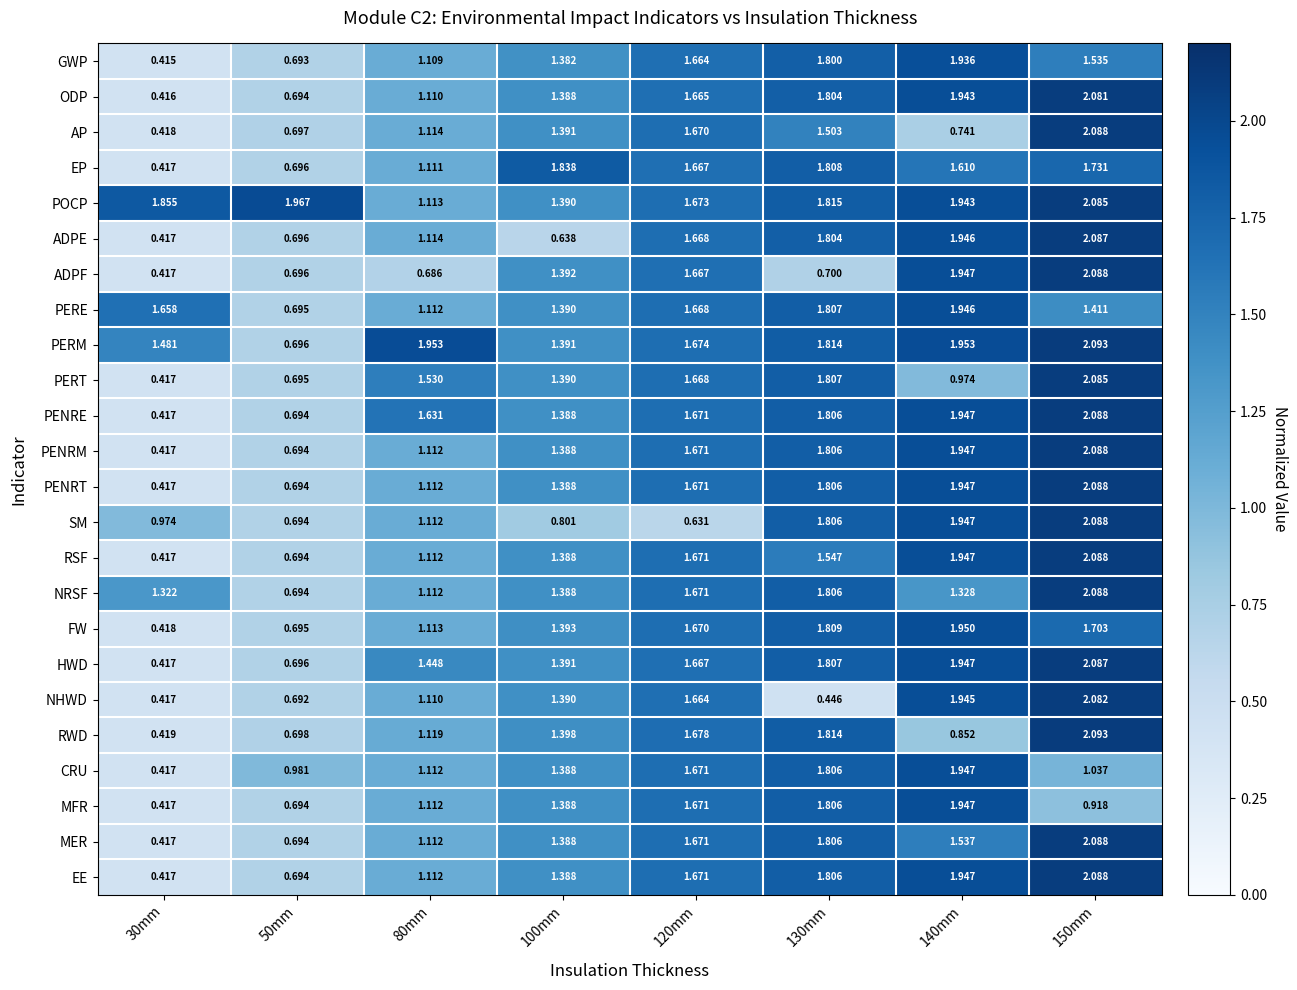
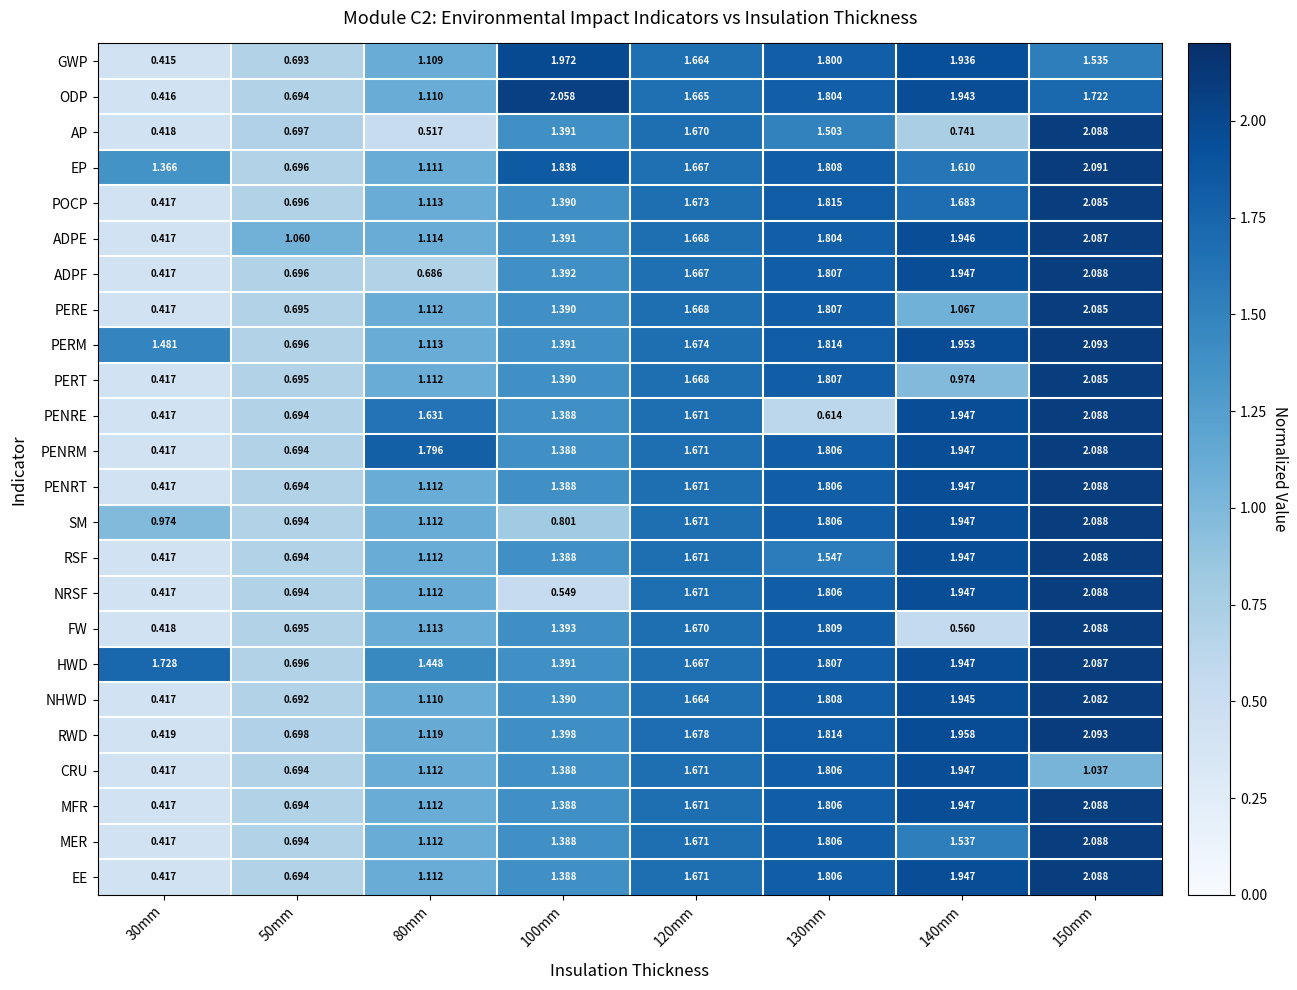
  {
    "GWP": {
      "30mm": 0.415,
      "50mm": 0.693,
      "80mm": 1.109,
-     "100mm": 1.382,
+     "100mm": 1.972,
      "120mm": 1.664,
      "130mm": 1.800,
      "140mm": 1.936,
      "150mm": 1.535
    },
    "ODP": {
      "30mm": 0.416,
      "50mm": 0.694,
      "80mm": 1.110,
-     "100mm": 1.388,
+     "100mm": 2.058,
      "120mm": 1.665,
      "130mm": 1.804,
      "140mm": 1.943,
-     "150mm": 2.081
+     "150mm": 1.722
    },
    "AP": {
      "30mm": 0.418,
      "50mm": 0.697,
-     "80mm": 1.114,
+     "80mm": 0.517,
      "100mm": 1.391,
      "120mm": 1.670,
      "130mm": 1.503,
      "140mm": 0.741,
      "150mm": 2.088
    },
    "EP": {
-     "30mm": 0.417,
+     "30mm": 1.366,
      "50mm": 0.696,
      "80mm": 1.111,
      "100mm": 1.838,
      "120mm": 1.667,
      "130mm": 1.808,
      "140mm": 1.610,
-     "150mm": 1.731
+     "150mm": 2.091
    },
    "POCP": {
-     "30mm": 1.855,
-     "50mm": 1.967,
+     "30mm": 0.417,
+     "50mm": 0.696,
      "80mm": 1.113,
      "100mm": 1.390,
      "120mm": 1.673,
      "130mm": 1.815,
-     "140mm": 1.943,
+     "140mm": 1.683,
      "150mm": 2.085
    },
    "ADPE": {
      "30mm": 0.417,
-     "50mm": 0.696,
+     "50mm": 1.060,
      "80mm": 1.114,
-     "100mm": 0.638,
+     "100mm": 1.391,
      "120mm": 1.668,
      "130mm": 1.804,
      "140mm": 1.946,
      "150mm": 2.087
    },
    "ADPF": {
      "30mm": 0.417,
      "50mm": 0.696,
      "80mm": 0.686,
      "100mm": 1.392,
      "120mm": 1.667,
-     "130mm": 0.700,
+     "130mm": 1.807,
      "140mm": 1.947,
      "150mm": 2.088
    },
    "PERE": {
-     "30mm": 1.658,
+     "30mm": 0.417,
      "50mm": 0.695,
      "80mm": 1.112,
      "100mm": 1.390,
      "120mm": 1.668,
      "130mm": 1.807,
-     "140mm": 1.946,
-     "150mm": 1.411
+     "140mm": 1.067,
+     "150mm": 2.085
    },
    "PERM": {
      "30mm": 1.481,
      "50mm": 0.696,
-     "80mm": 1.953,
+     "80mm": 1.113,
      "100mm": 1.391,
      "120mm": 1.674,
      "130mm": 1.814,
      "140mm": 1.953,
      "150mm": 2.093
    },
    "PERT": {
      "30mm": 0.417,
      "50mm": 0.695,
-     "80mm": 1.530,
+     "80mm": 1.112,
      "100mm": 1.390,
      "120mm": 1.668,
      "130mm": 1.807,
      "140mm": 0.974,
      "150mm": 2.085
    },
    "PENRE": {
      "30mm": 0.417,
      "50mm": 0.694,
      "80mm": 1.631,
      "100mm": 1.388,
      "120mm": 1.671,
-     "130mm": 1.806,
+     "130mm": 0.614,
      "140mm": 1.947,
      "150mm": 2.088
    },
    "PENRM": {
      "30mm": 0.417,
      "50mm": 0.694,
-     "80mm": 1.112,
+     "80mm": 1.796,
      "100mm": 1.388,
      "120mm": 1.671,
      "130mm": 1.806,
      "140mm": 1.947,
      "150mm": 2.088
    },
    "PENRT": {
      "30mm": 0.417,
      "50mm": 0.694,
      "80mm": 1.112,
      "100mm": 1.388,
      "120mm": 1.671,
      "130mm": 1.806,
      "140mm": 1.947,
      "150mm": 2.088
    },
    "SM": {
      "30mm": 0.974,
      "50mm": 0.694,
      "80mm": 1.112,
      "100mm": 0.801,
-     "120mm": 0.631,
+     "120mm": 1.671,
      "130mm": 1.806,
      "140mm": 1.947,
      "150mm": 2.088
    },
    "RSF": {
      "30mm": 0.417,
      "50mm": 0.694,
      "80mm": 1.112,
      "100mm": 1.388,
      "120mm": 1.671,
      "130mm": 1.547,
      "140mm": 1.947,
      "150mm": 2.088
    },
    "NRSF": {
-     "30mm": 1.322,
+     "30mm": 0.417,
      "50mm": 0.694,
      "80mm": 1.112,
-     "100mm": 1.388,
+     "100mm": 0.549,
      "120mm": 1.671,
      "130mm": 1.806,
-     "140mm": 1.328,
+     "140mm": 1.947,
      "150mm": 2.088
    },
    "FW": {
      "30mm": 0.418,
      "50mm": 0.695,
      "80mm": 1.113,
      "100mm": 1.393,
      "120mm": 1.670,
      "130mm": 1.809,
-     "140mm": 1.950,
-     "150mm": 1.703
+     "140mm": 0.560,
+     "150mm": 2.088
    },
    "HWD": {
-     "30mm": 0.417,
+     "30mm": 1.728,
      "50mm": 0.696,
      "80mm": 1.448,
      "100mm": 1.391,
      "120mm": 1.667,
      "130mm": 1.807,
      "140mm": 1.947,
      "150mm": 2.087
    },
    "NHWD": {
      "30mm": 0.417,
      "50mm": 0.692,
      "80mm": 1.110,
      "100mm": 1.390,
      "120mm": 1.664,
-     "130mm": 0.446,
+     "130mm": 1.808,
      "140mm": 1.945,
      "150mm": 2.082
    },
    "RWD": {
      "30mm": 0.419,
      "50mm": 0.698,
      "80mm": 1.119,
      "100mm": 1.398,
      "120mm": 1.678,
      "130mm": 1.814,
-     "140mm": 0.852,
+     "140mm": 1.958,
      "150mm": 2.093
    },
    "CRU": {
      "30mm": 0.417,
-     "50mm": 0.981,
+     "50mm": 0.694,
      "80mm": 1.112,
      "100mm": 1.388,
      "120mm": 1.671,
      "130mm": 1.806,
      "140mm": 1.947,
      "150mm": 1.037
    },
    "MFR": {
      "30mm": 0.417,
      "50mm": 0.694,
      "80mm": 1.112,
      "100mm": 1.388,
      "120mm": 1.671,
      "130mm": 1.806,
      "140mm": 1.947,
-     "150mm": 0.918
+     "150mm": 2.088
    },
    "MER": {
      "30mm": 0.417,
      "50mm": 0.694,
      "80mm": 1.112,
      "100mm": 1.388,
      "120mm": 1.671,
      "130mm": 1.806,
      "140mm": 1.537,
      "150mm": 2.088
    },
    "EE": {
      "30mm": 0.417,
      "50mm": 0.694,
      "80mm": 1.112,
      "100mm": 1.388,
      "120mm": 1.671,
      "130mm": 1.806,
      "140mm": 1.947,
      "150mm": 2.088
    }
  }
